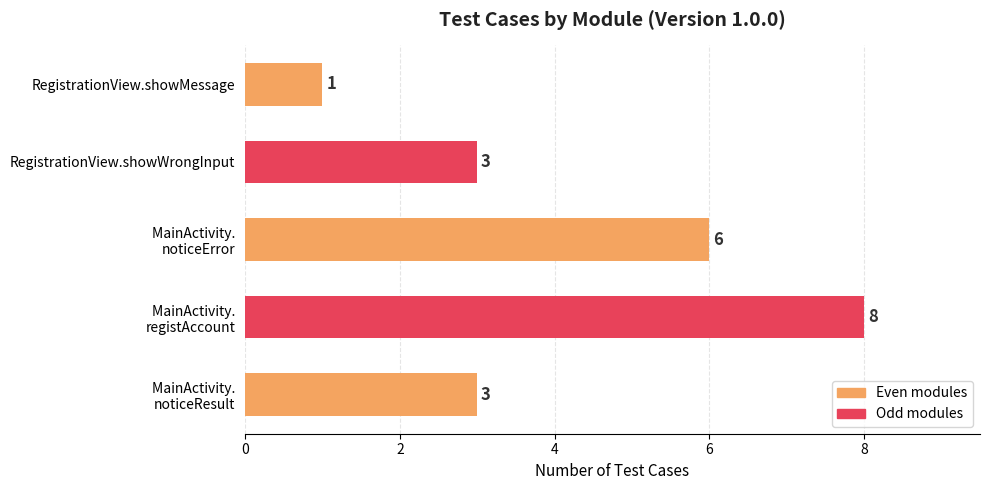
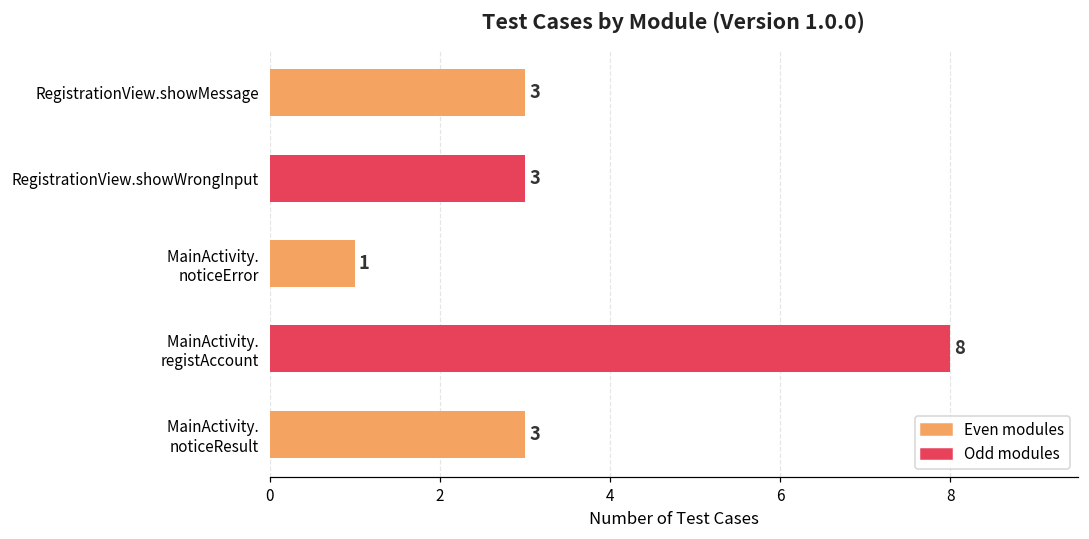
  {
-   "RegistrationView.showMessage": 1,
+   "RegistrationView.showMessage": 3,
    "RegistrationView.showWrongInput": 3,
-   "Main​Activity. noticeError": 6,
+   "Main​Activity. noticeError": 1,
    "Main​Activity. registAccount": 8,
    "Main​Activity. noticeResult": 3
  }
